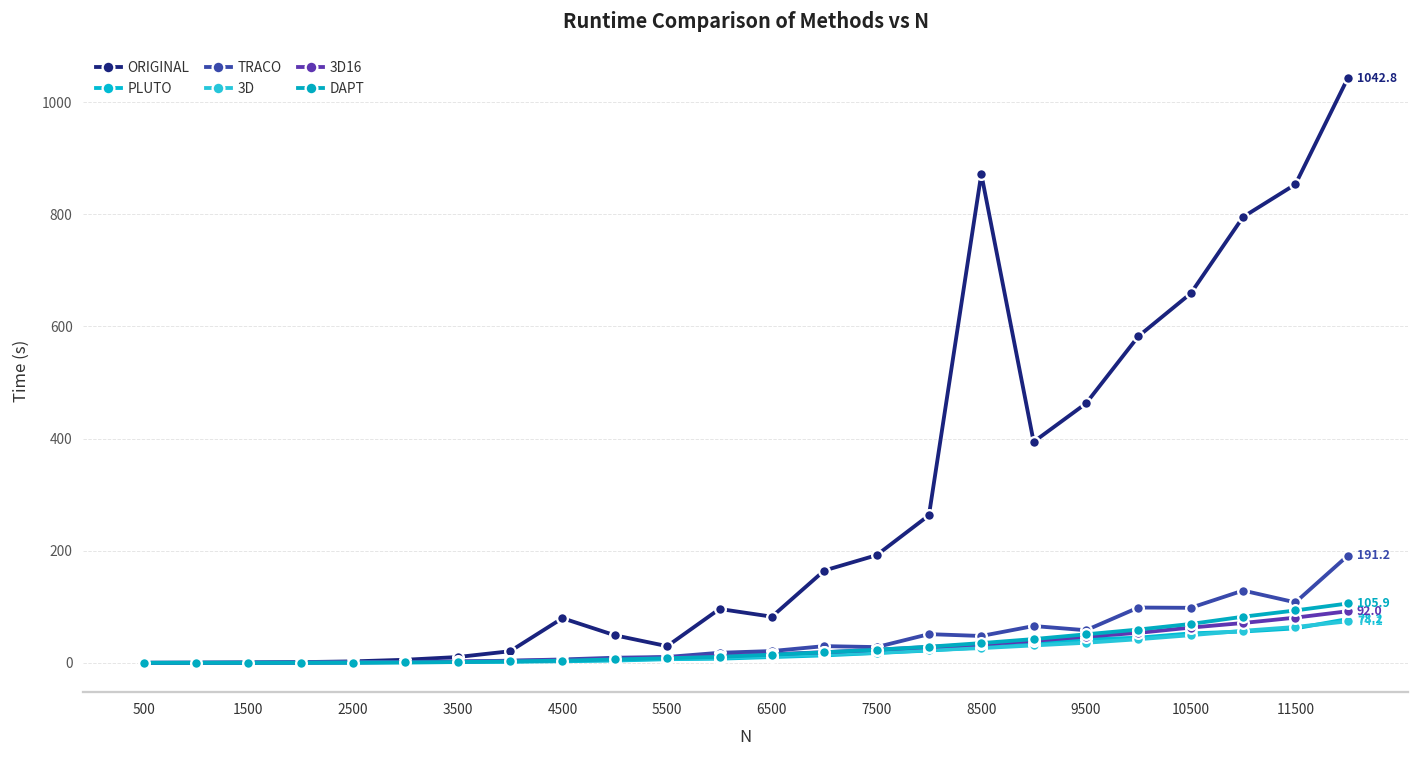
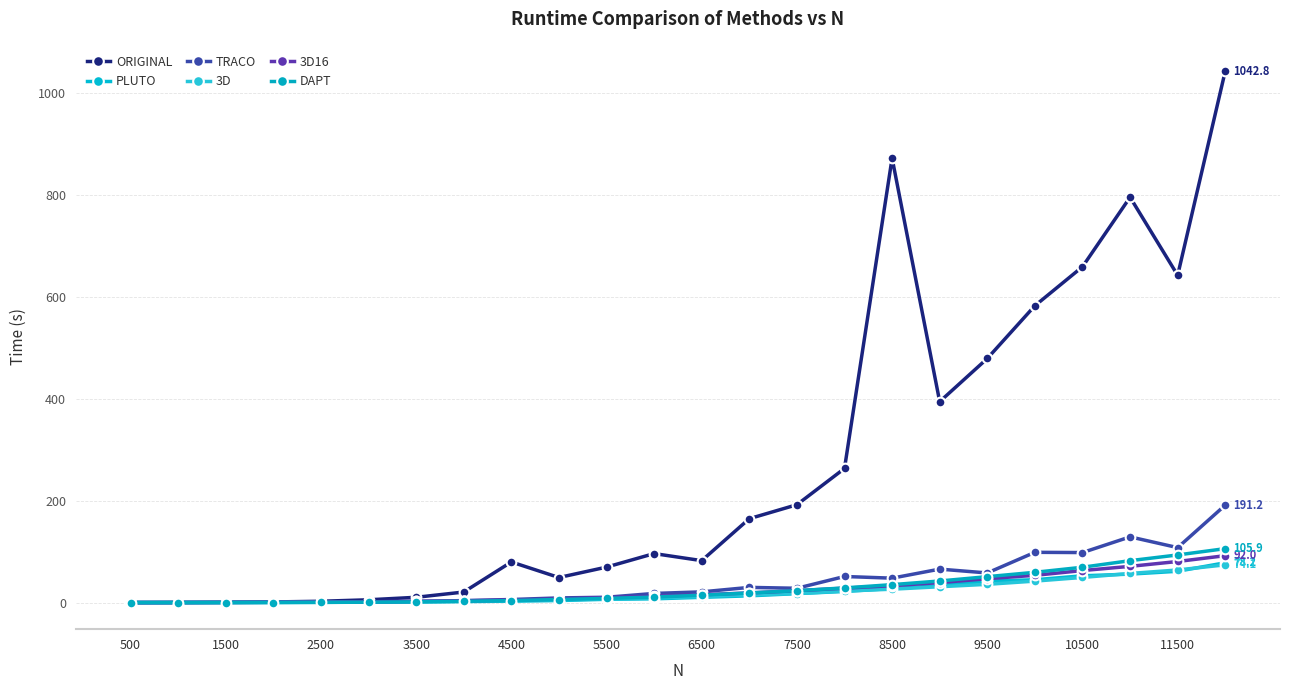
  {
    "ORIGINAL": {
      "3500": 10,
      "4500": 80,
-     "5500": 30,
+     "5500": 70,
      "6500": 80,
      "7500": 190,
      "8500": 870,
-     "9500": 460,
+     "9500": 480,
      "10500": 660,
-     "11500": 850
+     "11500": 640
    }
  }
